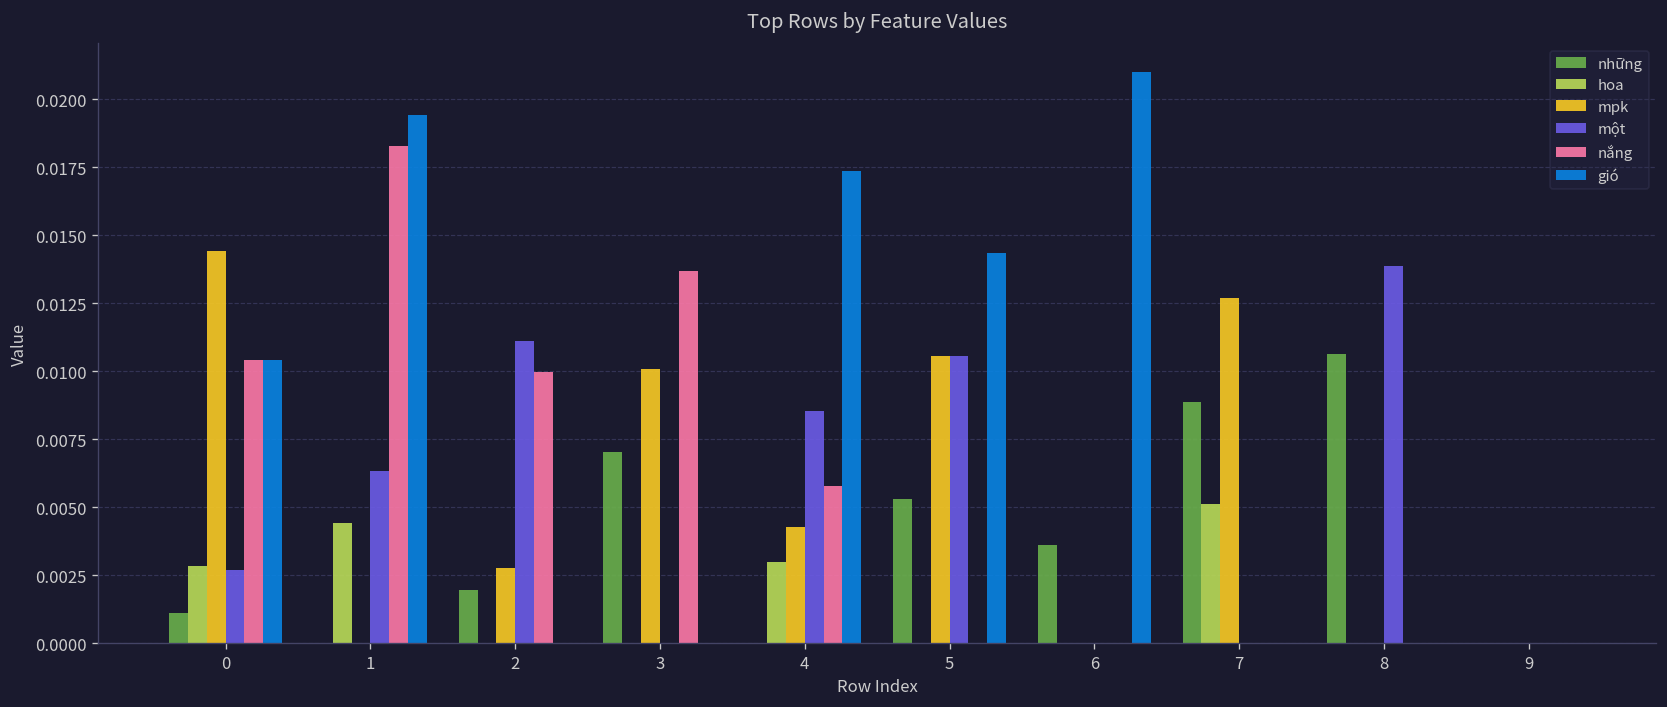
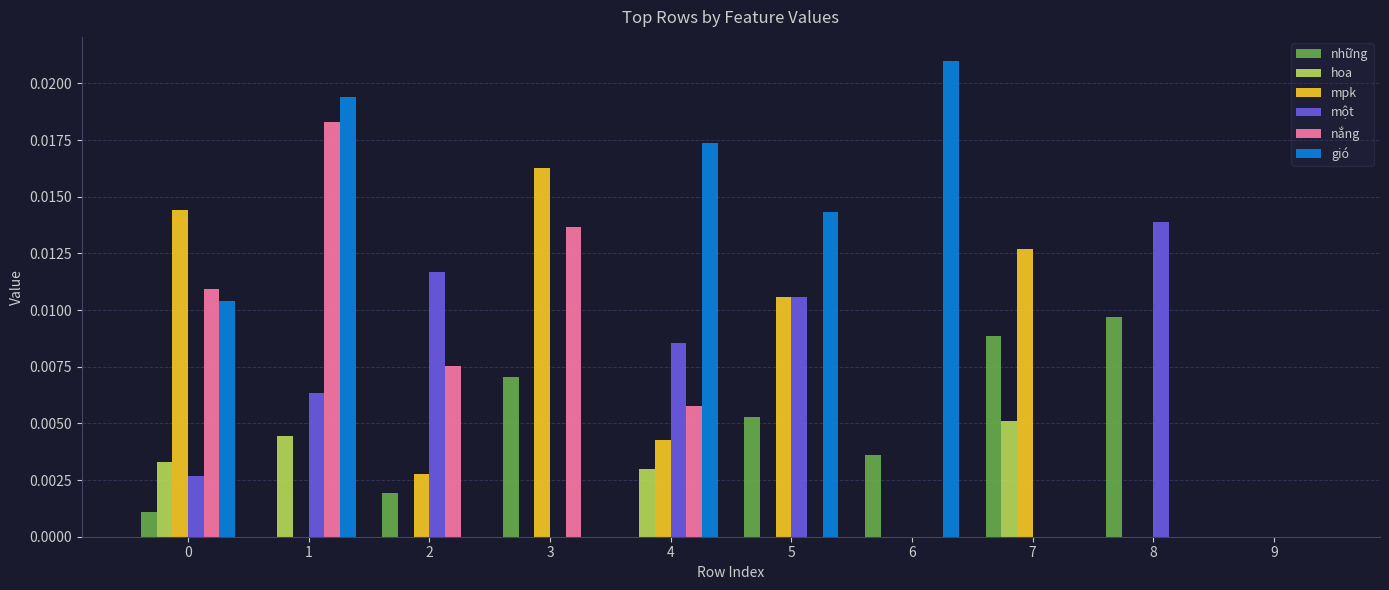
  {
    "những": {
      "0": 0.0011,
      "1": 0.0000,
      "2": 0.0019,
      "3": 0.0070,
      "4": 0.0000,
      "5": 0.0053,
      "6": 0.0036,
      "7": 0.0089,
-     "8": 0.0106,
+     "8": 0.0097,
      "9": 0.0000
    },
    "hoa": {
-     "0": 0.0028,
+     "0": 0.0033,
      "1": 0.0044,
      "2": 0.0000,
      "3": 0.0000,
      "4": 0.0030,
      "5": 0.0000,
      "6": 0.0000,
      "7": 0.0051,
      "8": 0.0000,
      "9": 0.0000
    },
    "mpk": {
      "0": 0.0144,
      "1": 0.0000,
      "2": 0.0028,
-     "3": 0.0101,
+     "3": 0.0163,
      "4": 0.0043,
      "5": 0.0106,
      "6": 0.0000,
      "7": 0.0127,
      "8": 0.0000,
      "9": 0.0000
    },
    "một": {
      "0": 0.0027,
      "1": 0.0063,
-     "2": 0.0111,
+     "2": 0.0117,
      "3": 0.0000,
      "4": 0.0085,
      "5": 0.0106,
      "6": 0.0000,
      "7": 0.0000,
      "8": 0.0139,
      "9": 0.0000
    },
    "nắng": {
-     "0": 0.0104,
+     "0": 0.0109,
      "1": 0.0183,
-     "2": 0.0100,
+     "2": 0.0075,
      "3": 0.0137,
      "4": 0.0058,
      "5": 0.0000,
      "6": 0.0000,
      "7": 0.0000,
      "8": 0.0000,
      "9": 0.0000
    },
    "gió": {
      "0": 0.0104,
      "1": 0.0194,
      "2": 0.0000,
      "3": 0.0000,
      "4": 0.0174,
      "5": 0.0143,
      "6": 0.0210,
      "7": 0.0000,
      "8": 0.0000,
      "9": 0.0000
    }
  }
